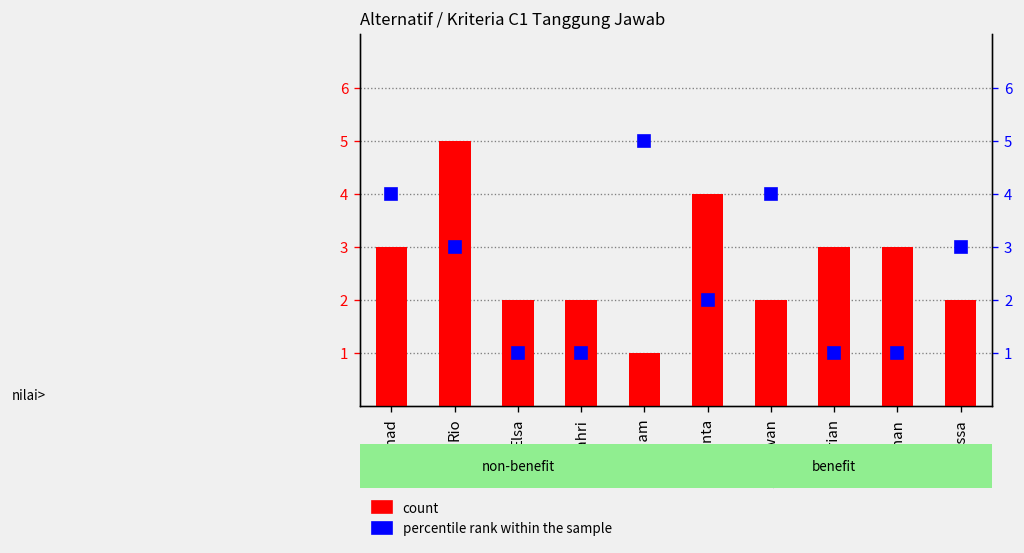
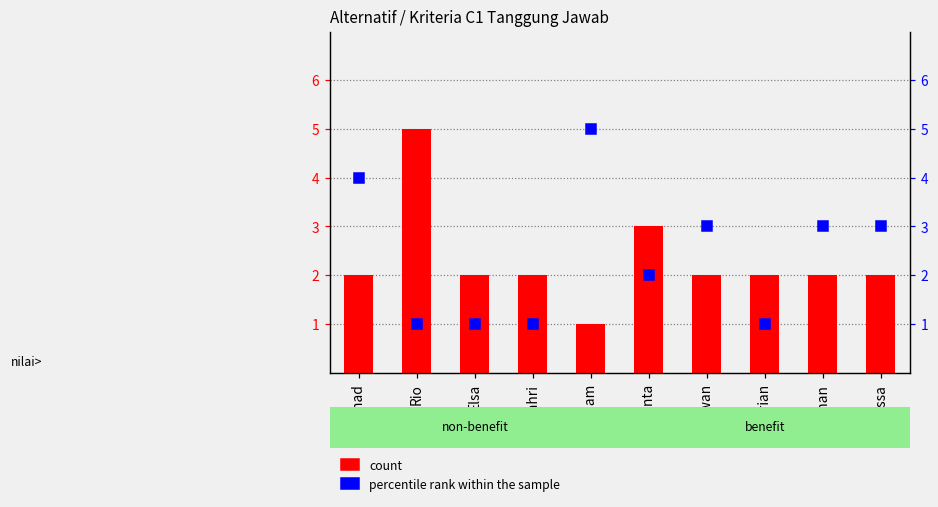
  {
    "count": {
-     "Ahmad": 3,
+     "Ahmad": 2,
      "Rio": 5,
      "Elsa": 2,
      "Fahri": 2,
      "Adam": 1,
-     "Sinta": 4,
+     "Sinta": 3,
      "Setyawan": 2,
-     "Adrian": 3,
-     "Iman": 3,
+     "Adrian": 2,
+     "Iman": 2,
      "Rossa": 2
    },
    "percentile rank within the sample": {
      "Ahmad": 4,
-     "Rio": 3,
+     "Rio": 1,
      "Elsa": 1,
      "Fahri": 1,
      "Adam": 5,
      "Sinta": 2,
-     "Setyawan": 4,
+     "Setyawan": 3,
      "Adrian": 1,
-     "Iman": 1,
+     "Iman": 3,
      "Rossa": 3
    }
  }
